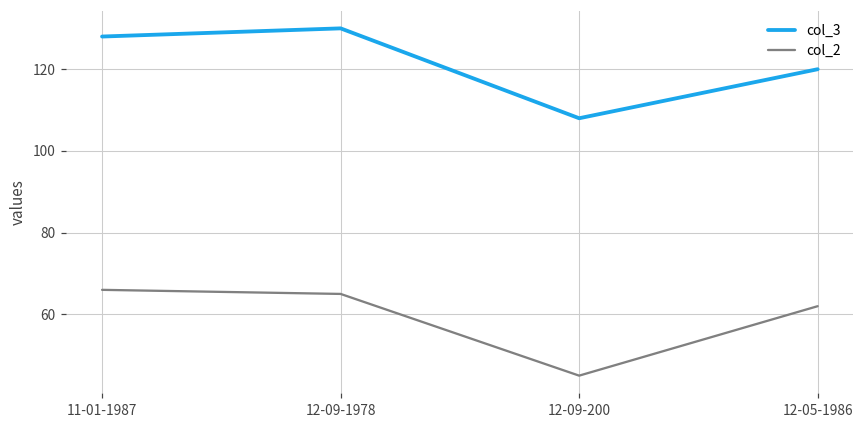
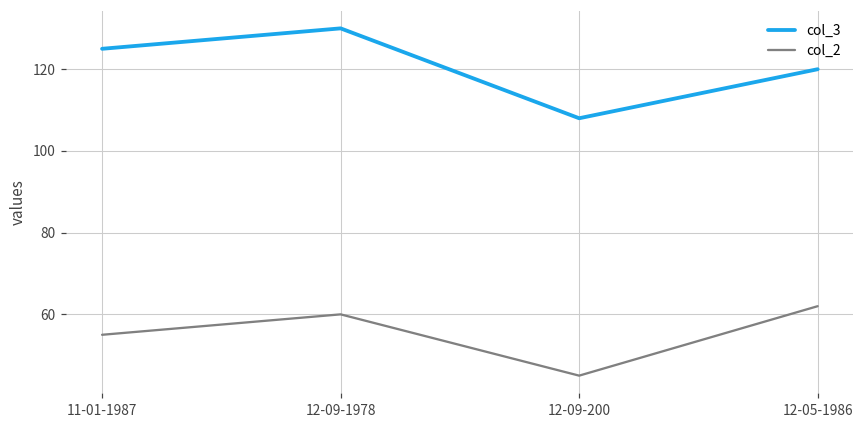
  {
    "col_3": {
-     "11-01-1987": 128,
+     "11-01-1987": 125,
      "12-09-1978": 130,
      "12-09-200": 108,
      "12-05-1986": 120
    },
    "col_2": {
-     "11-01-1987": 66,
-     "12-09-1978": 65,
+     "11-01-1987": 55,
+     "12-09-1978": 60,
      "12-09-200": 45,
      "12-05-1986": 62
    }
  }
